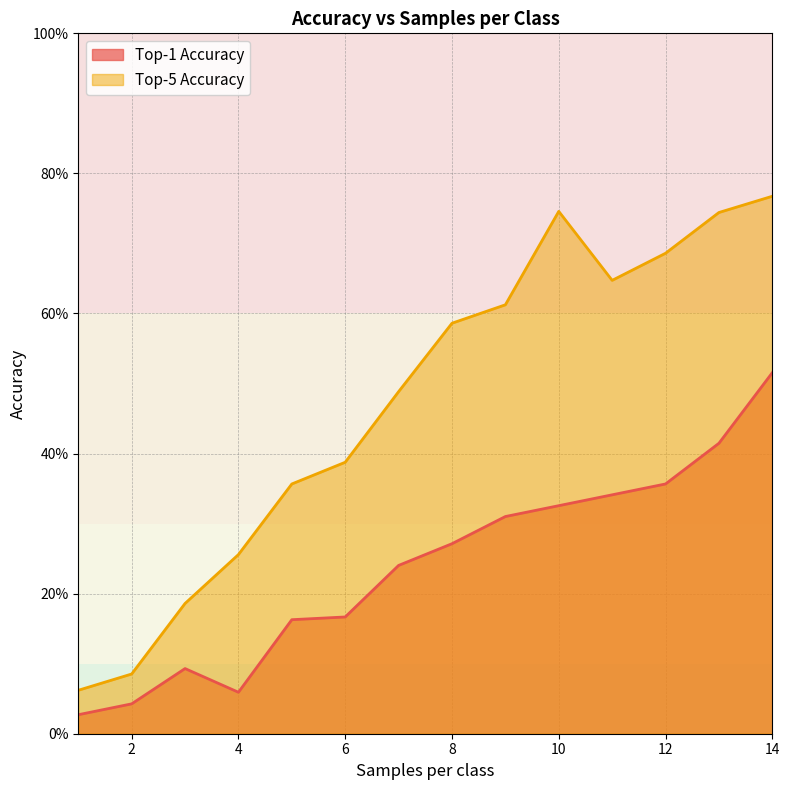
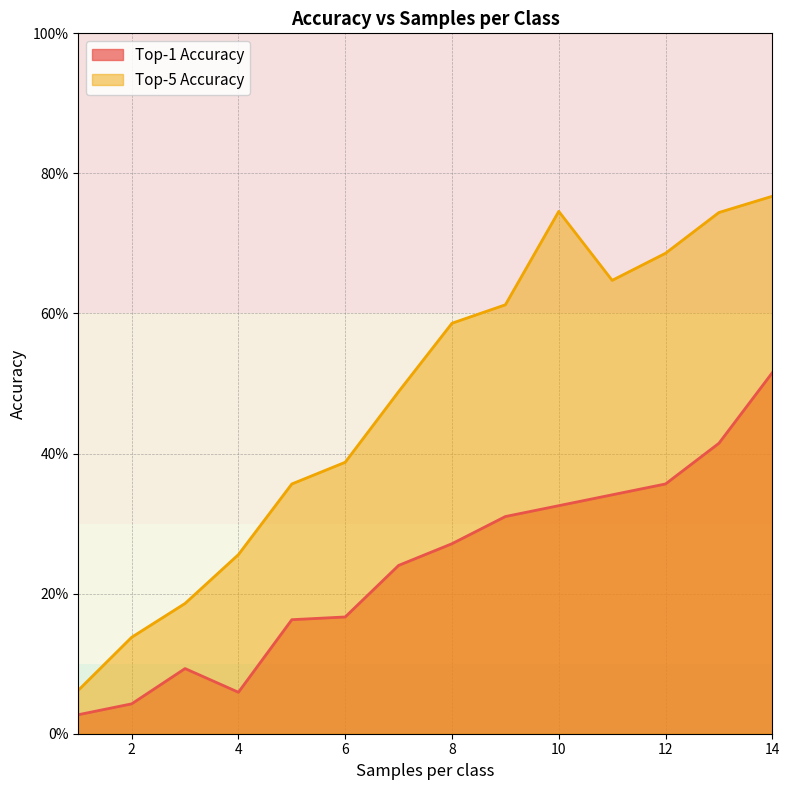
  {
    "Top-1 Accuracy": {
      "2": "4%",
      "4": "6%",
      "6": "17%",
      "8": "27%",
      "10": "33%",
      "12": "36%",
      "14": "52%"
    },
    "Top-5 Accuracy": {
-     "2": "9%",
+     "2": "14%",
      "4": "26%",
      "6": "39%",
      "8": "59%",
      "10": "75%",
      "12": "69%",
      "14": "77%"
    }
  }
